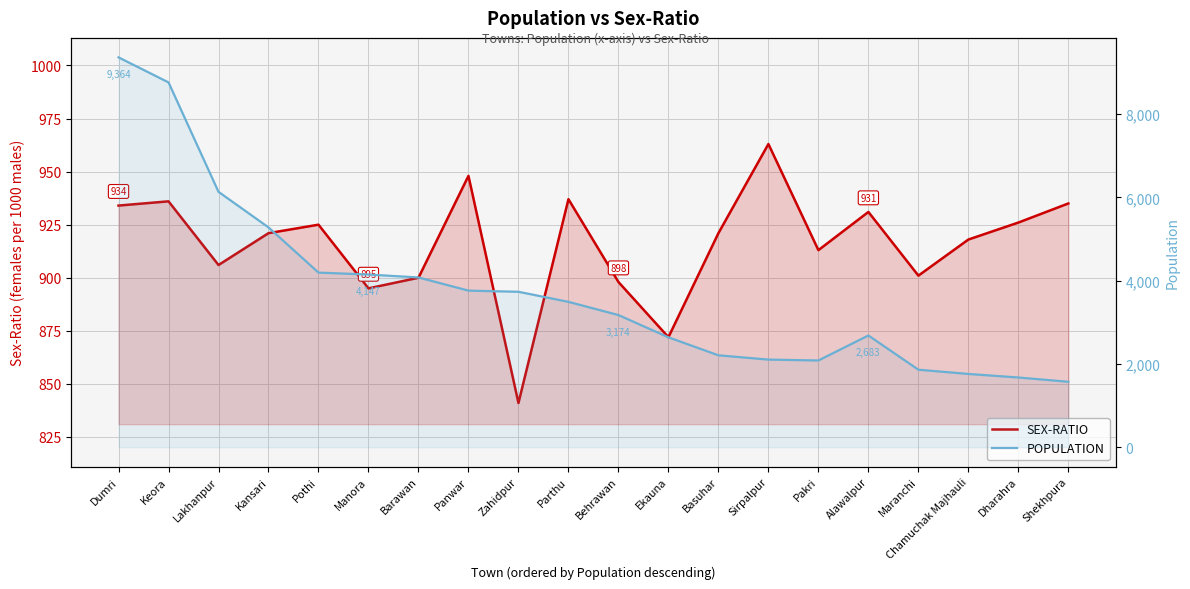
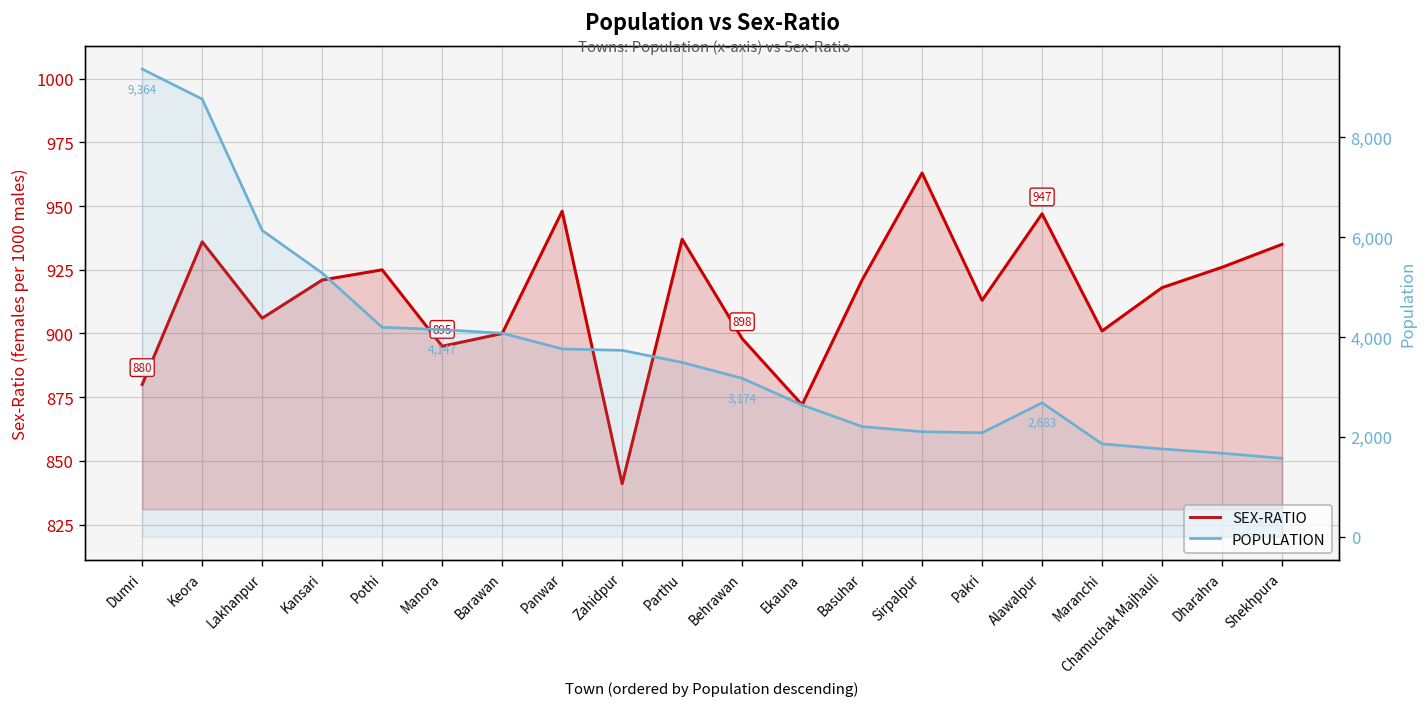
  {
    "SEX-RATIO": {
-     "Dumri": "934",
-     "Alawalpur": "931"
+     "Dumri": "880",
+     "Alawalpur": "947"
    },
    "POPULATION": {
      "Dumri": "9,364",
      "Behrawan": "3,174",
      "Alawalpur": "2,683"
    }
  }
